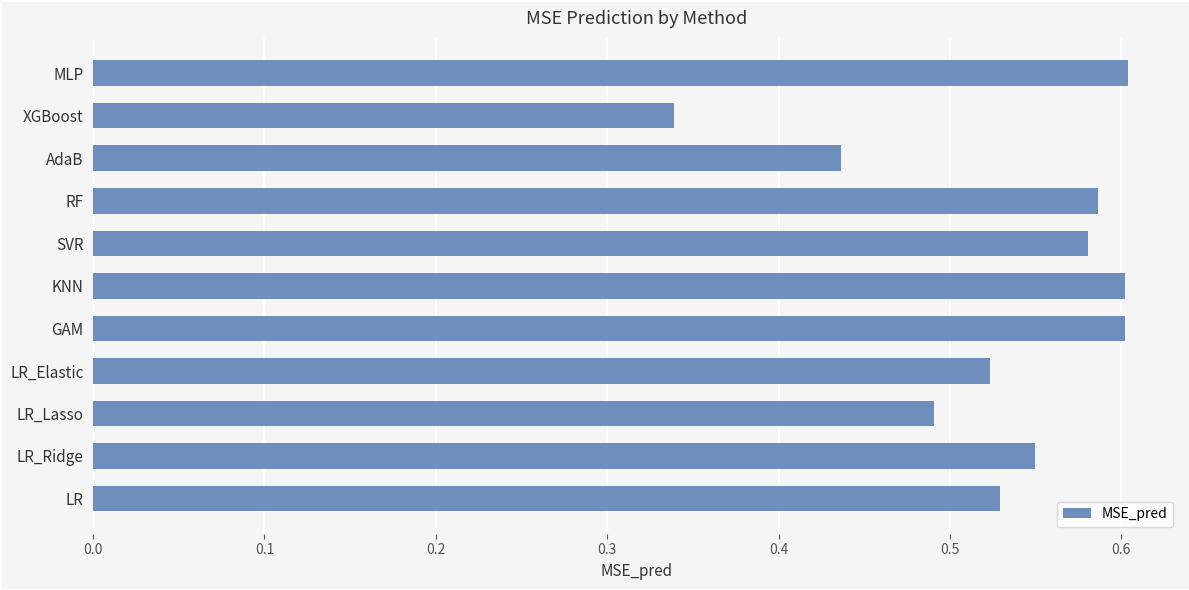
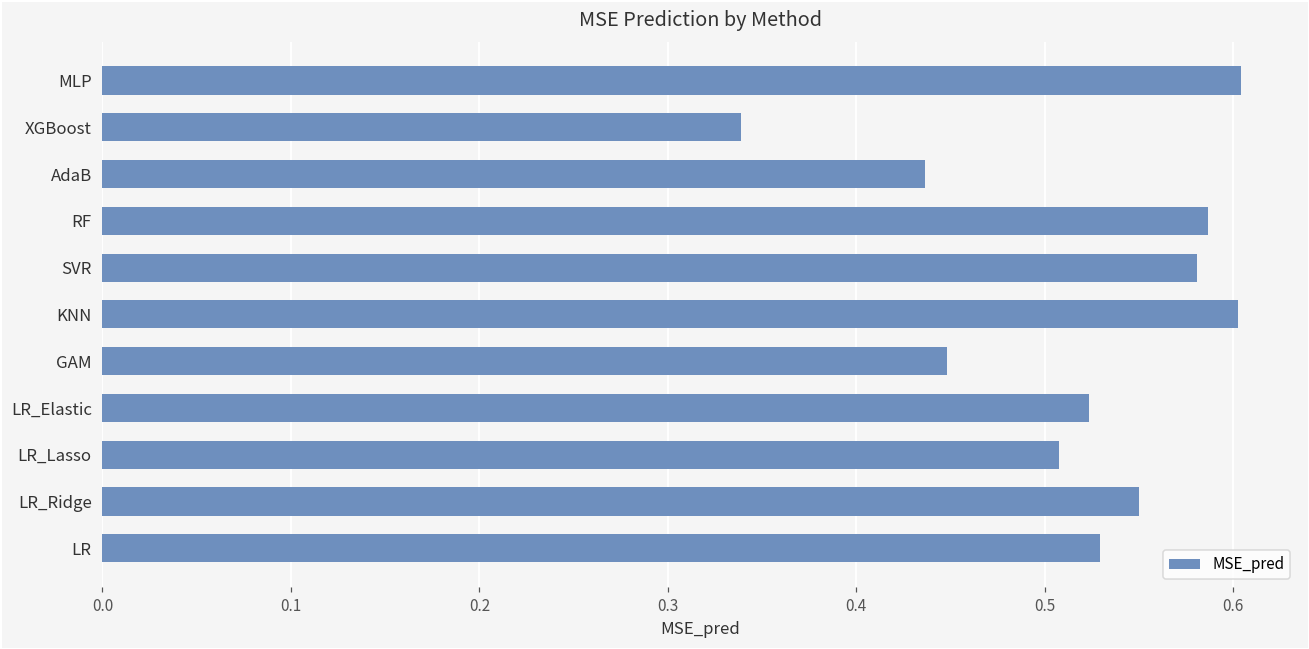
  {
    "MLP": 0.604,
    "XGBoost": 0.339,
    "AdaB": 0.436,
    "RF": 0.587,
    "SVR": 0.581,
    "KNN": 0.602,
-   "GAM": 0.602,
+   "GAM": 0.448,
    "LR_Elastic": 0.523,
-   "LR_Lasso": 0.491,
+   "LR_Lasso": 0.507,
    "LR_Ridge": 0.550,
    "LR": 0.529
  }
